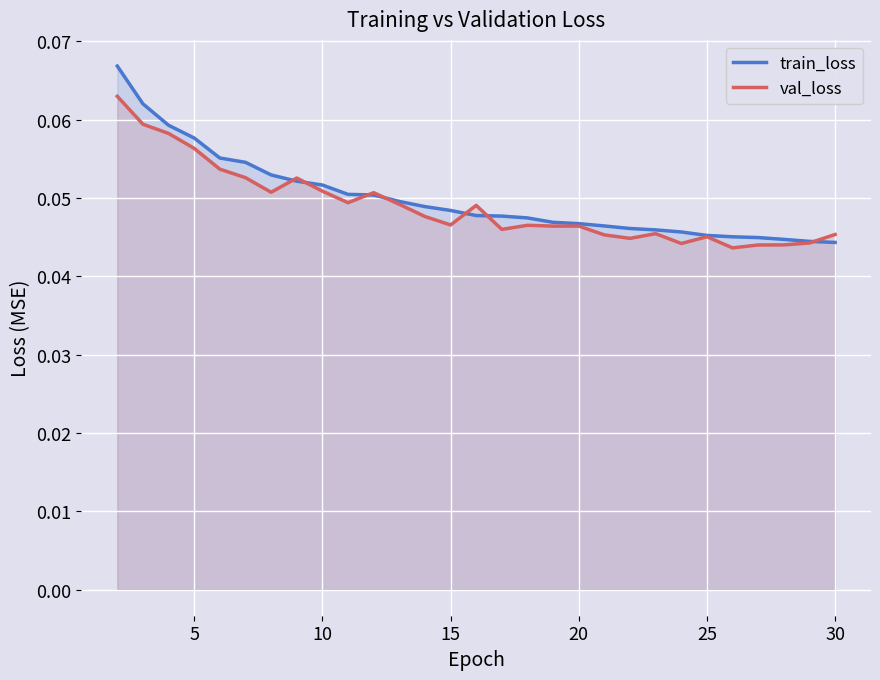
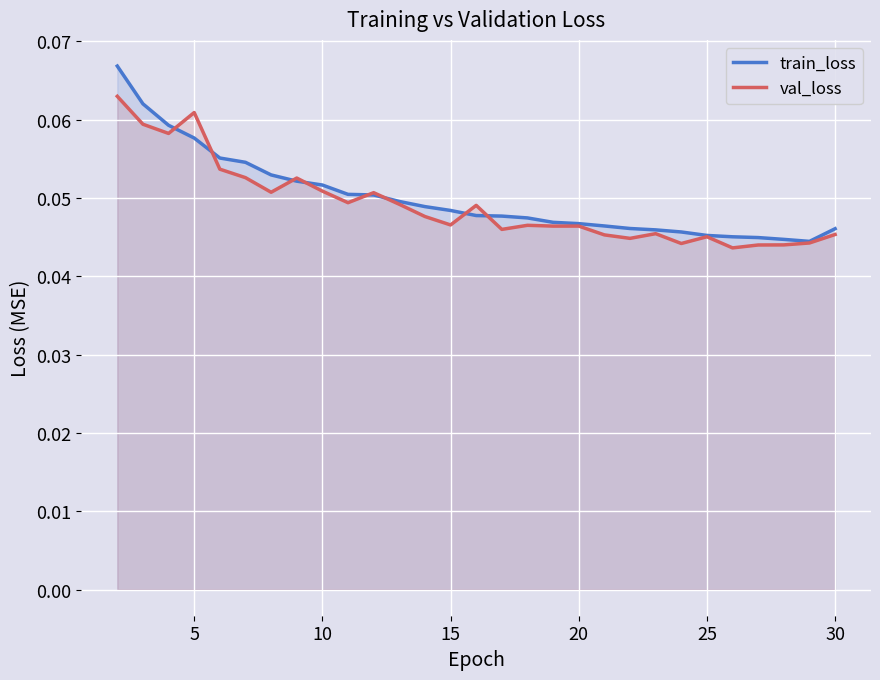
  {
    "train_loss": {
      "5": 0.058,
      "10": 0.052,
      "15": 0.048,
-     "30": 0.044
+     "30": 0.046
    },
    "val_loss": {
-     "5": 0.056,
+     "5": 0.061,
      "10": 0.051,
      "15": 0.047,
      "30": 0.045
    }
  }
